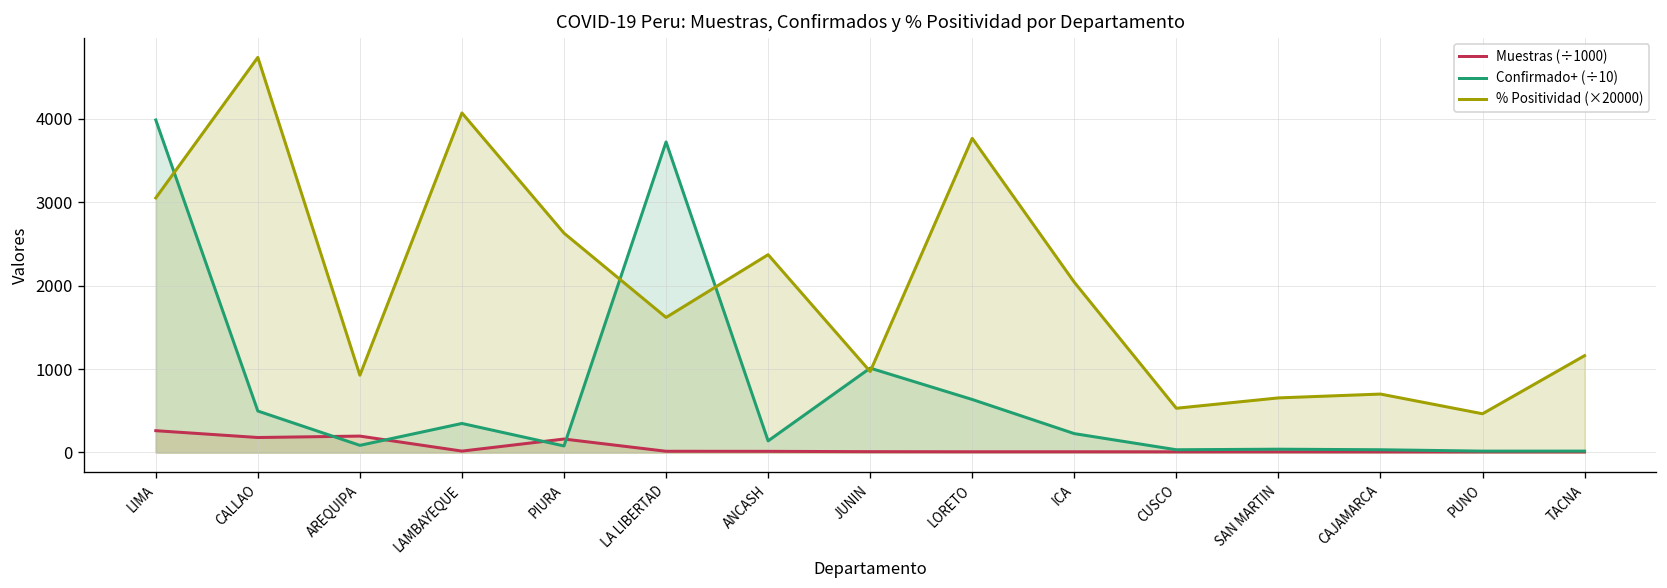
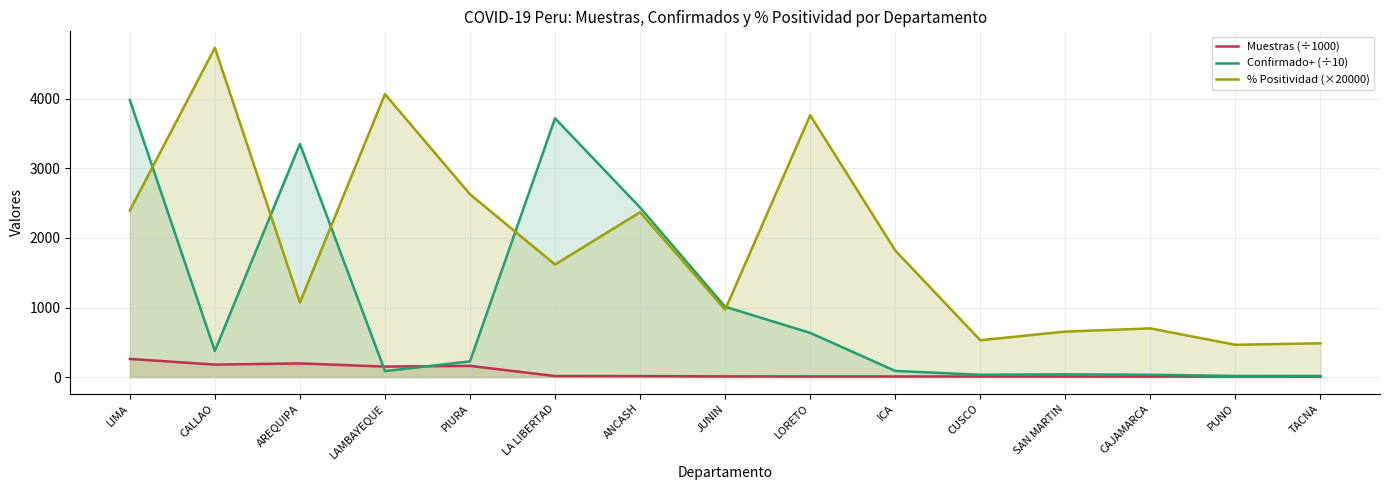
  {
    "Muestras (÷1000)": {
      "LIMA": 300,
      "CALLAO": 200,
      "AREQUIPA": 200,
-     "LAMBAYEQUE": 0,
+     "LAMBAYEQUE": 200,
      "PIURA": 200,
      "LA LIBERTAD": 0,
      "ANCASH": 0,
      "JUNIN": 0,
      "LORETO": 0,
      "ICA": 0
    },
    "Confirmado+ (÷10)": {
      "LIMA": 4000,
-     "CALLAO": 500,
-     "AREQUIPA": 100,
-     "LAMBAYEQUE": 300,
-     "PIURA": 100,
+     "CALLAO": 400,
+     "AREQUIPA": 3400,
+     "LAMBAYEQUE": 100,
+     "PIURA": 200,
      "LA LIBERTAD": 3700,
-     "ANCASH": 100,
+     "ANCASH": 2400,
      "JUNIN": 1000,
      "LORETO": 600,
-     "ICA": 200
+     "ICA": 100
    },
    "% Positividad (×20000)": {
-     "LIMA": 3100,
+     "LIMA": 2400,
      "CALLAO": 4700,
-     "AREQUIPA": 900,
+     "AREQUIPA": 1100,
      "LAMBAYEQUE": 4100,
      "PIURA": 2600,
      "LA LIBERTAD": 1600,
      "ANCASH": 2400,
      "JUNIN": 1000,
      "LORETO": 3800,
-     "ICA": 2000,
+     "ICA": 1800,
      "CUSCO": 500,
      "SAN MARTIN": 700,
      "CAJAMARCA": 700,
      "PUNO": 500,
-     "TACNA": 1200
+     "TACNA": 500
    }
  }
